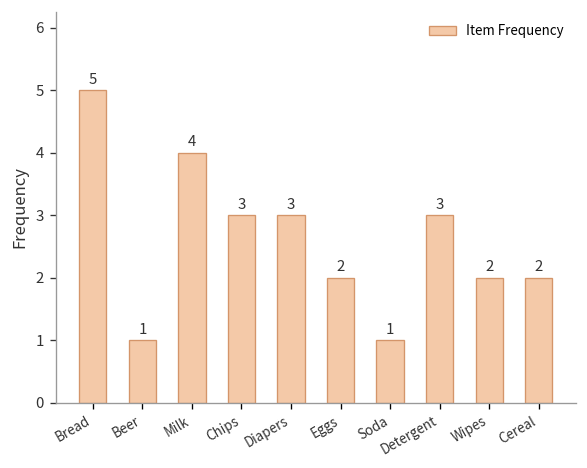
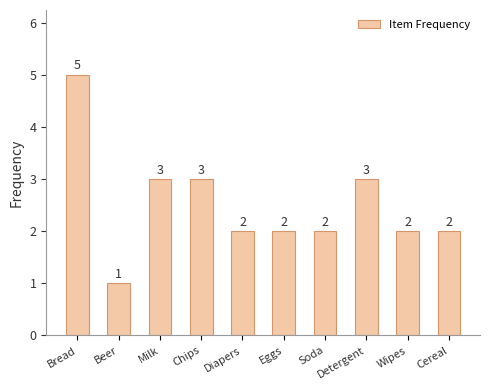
  {
    "Bread": 5,
    "Beer": 1,
-   "Milk": 4,
+   "Milk": 3,
    "Chips": 3,
-   "Diapers": 3,
+   "Diapers": 2,
    "Eggs": 2,
-   "Soda": 1,
+   "Soda": 2,
    "Detergent": 3,
    "Wipes": 2,
    "Cereal": 2
  }
